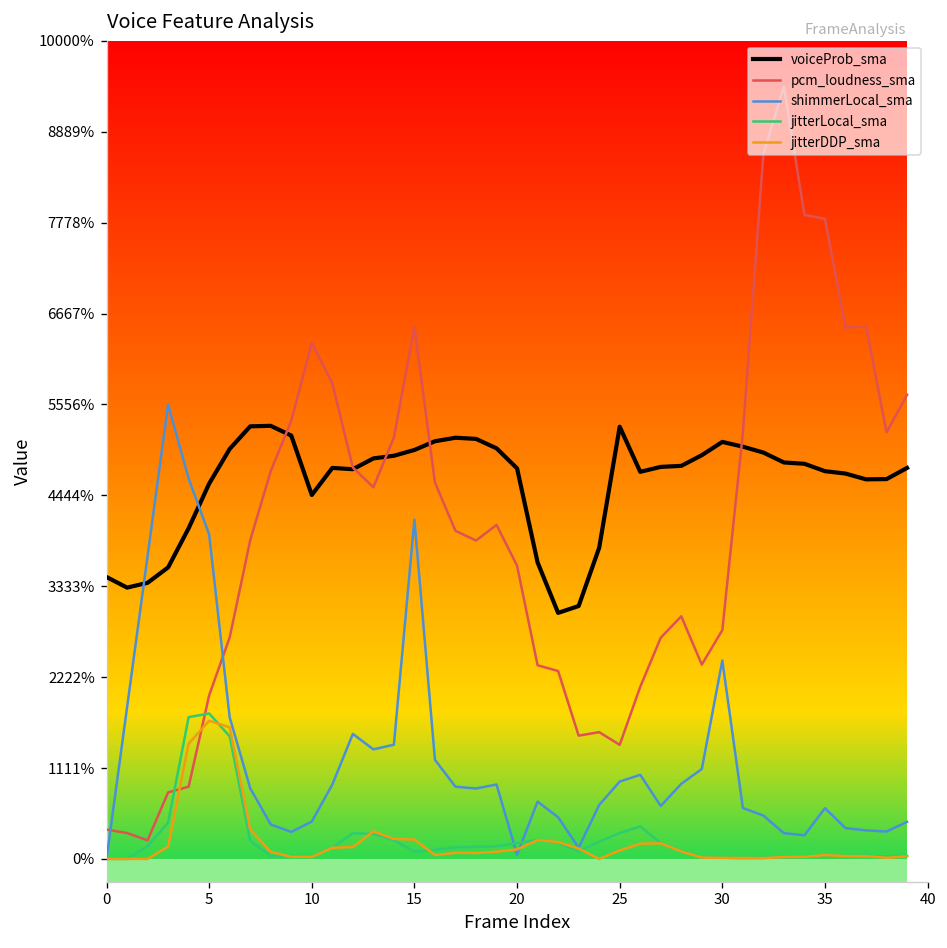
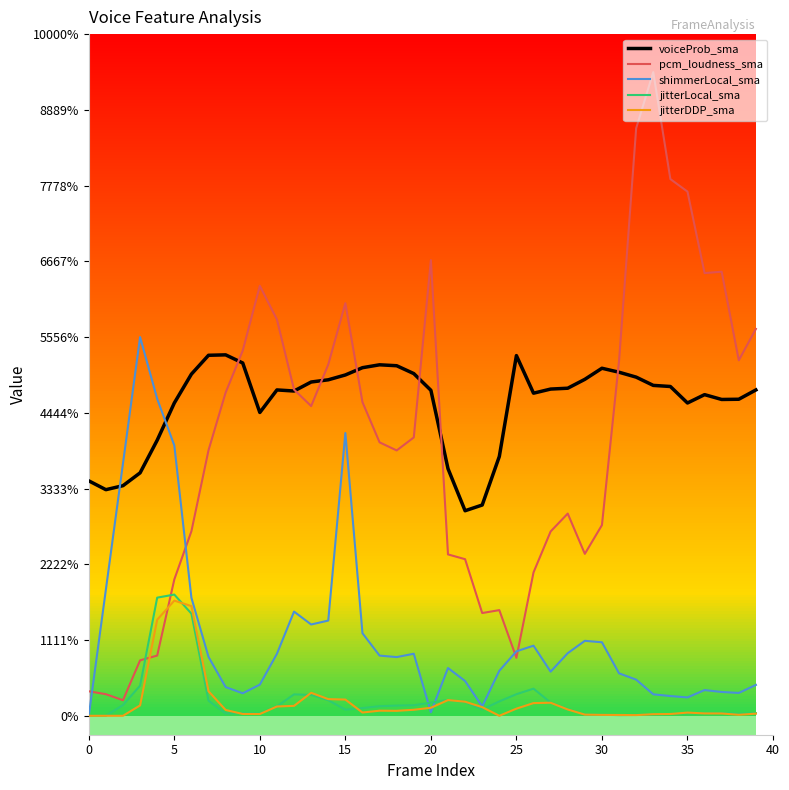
  {
    "voiceProb_sma": {
      "5": "4600%",
      "10": "4400%",
      "15": "5000%",
      "20": "4800%",
      "25": "5300%",
      "30": "5100%",
-     "35": "4700%"
+     "35": "4600%"
    },
    "pcm_loudness_sma": {
      "5": "2000%",
      "10": "6300%",
-     "15": "6500%",
-     "20": "3600%",
-     "25": "1400%",
+     "15": "6100%",
+     "20": "6700%",
+     "25": "900%",
      "30": "2800%",
-     "35": "7800%"
+     "35": "7700%"
    },
    "shimmerLocal_sma": {
      "5": "4000%",
      "10": "500%",
      "15": "4100%",
      "20": "100%",
      "25": "900%",
-     "30": "2400%",
-     "35": "600%"
+     "30": "1100%",
+     "35": "300%"
    }
  }
